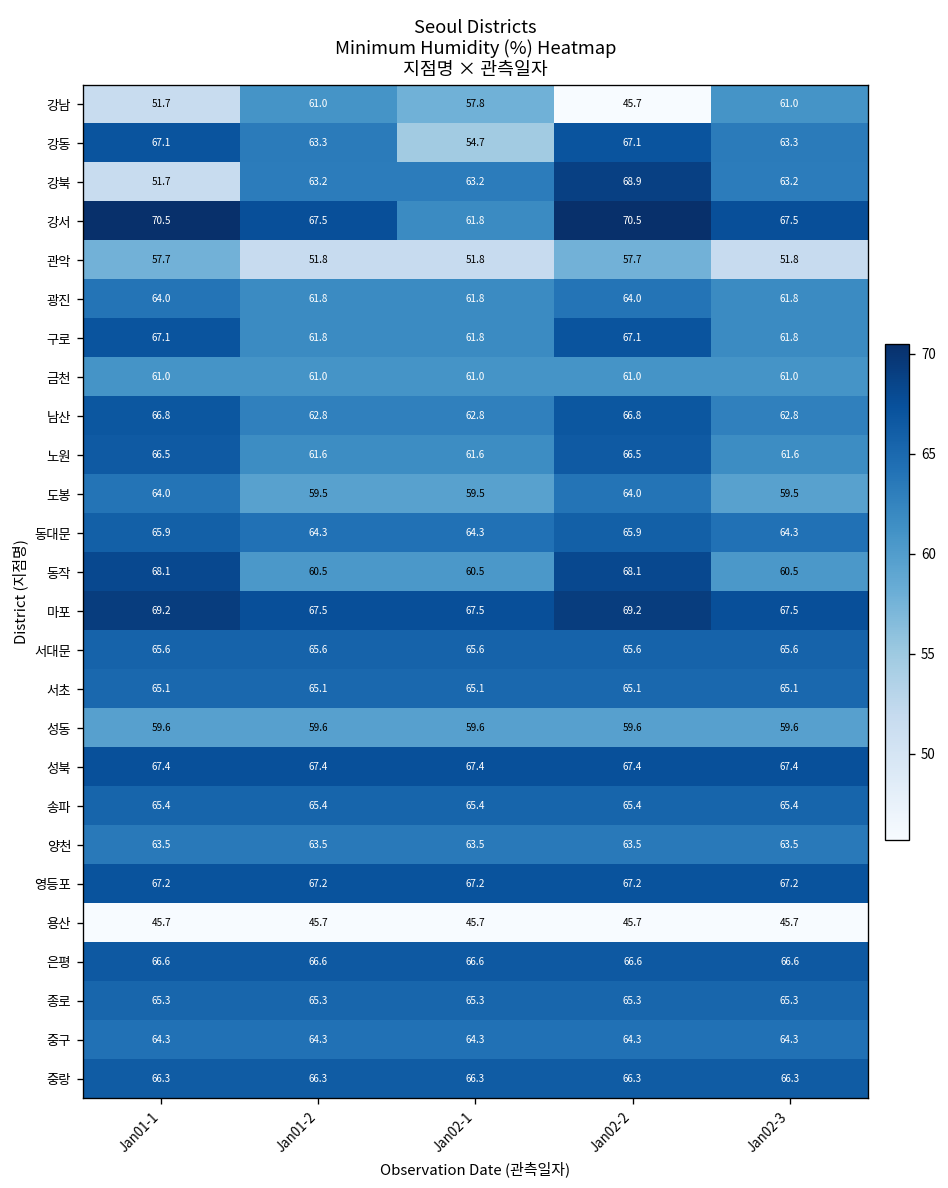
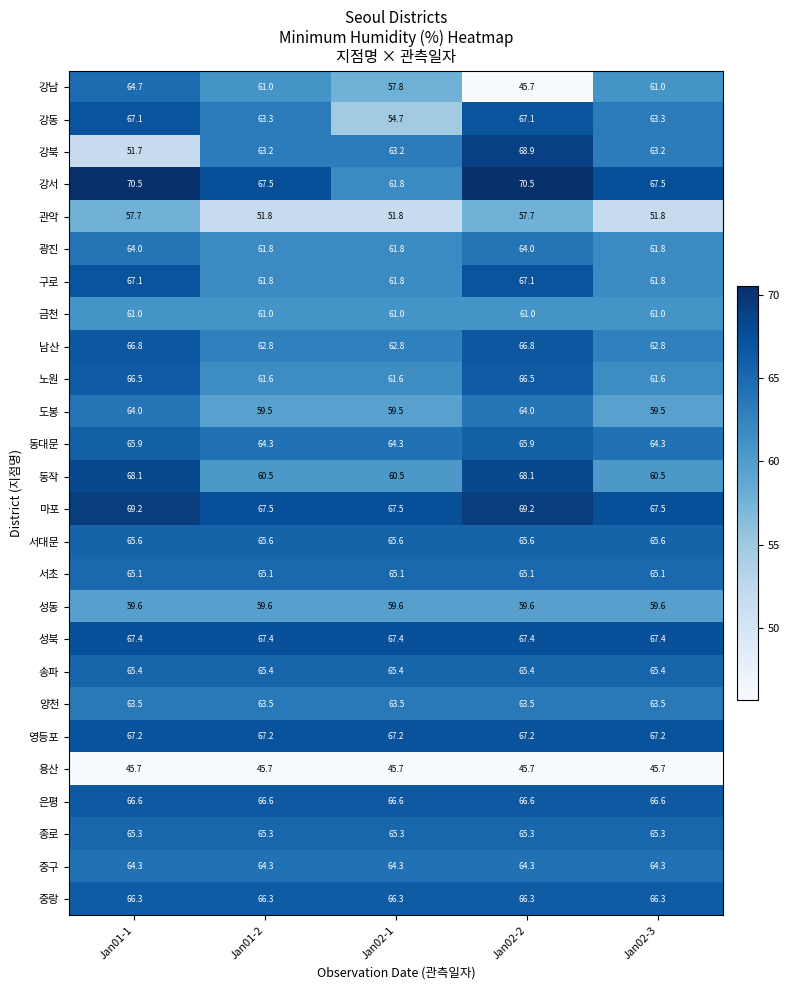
  {
    "강남": {
-     "Jan01-1": 51.7,
+     "Jan01-1": 64.7,
      "Jan01-2": 61.0,
      "Jan02-1": 57.8,
      "Jan02-2": 45.7,
      "Jan02-3": 61.0
    },
    "강동": {
      "Jan01-1": 67.1,
      "Jan01-2": 63.3,
      "Jan02-1": 54.7,
      "Jan02-2": 67.1,
      "Jan02-3": 63.3
    },
    "강북": {
      "Jan01-1": 51.7,
      "Jan01-2": 63.2,
      "Jan02-1": 63.2,
      "Jan02-2": 68.9,
      "Jan02-3": 63.2
    },
    "강서": {
      "Jan01-1": 70.5,
      "Jan01-2": 67.5,
      "Jan02-1": 61.8,
      "Jan02-2": 70.5,
      "Jan02-3": 67.5
    },
    "관악": {
      "Jan01-1": 57.7,
      "Jan01-2": 51.8,
      "Jan02-1": 51.8,
      "Jan02-2": 57.7,
      "Jan02-3": 51.8
    },
    "광진": {
      "Jan01-1": 64.0,
      "Jan01-2": 61.8,
      "Jan02-1": 61.8,
      "Jan02-2": 64.0,
      "Jan02-3": 61.8
    },
    "구로": {
      "Jan01-1": 67.1,
      "Jan01-2": 61.8,
      "Jan02-1": 61.8,
      "Jan02-2": 67.1,
      "Jan02-3": 61.8
    },
    "금천": {
      "Jan01-1": 61.0,
      "Jan01-2": 61.0,
      "Jan02-1": 61.0,
      "Jan02-2": 61.0,
      "Jan02-3": 61.0
    },
    "남산": {
      "Jan01-1": 66.8,
      "Jan01-2": 62.8,
      "Jan02-1": 62.8,
      "Jan02-2": 66.8,
      "Jan02-3": 62.8
    },
    "노원": {
      "Jan01-1": 66.5,
      "Jan01-2": 61.6,
      "Jan02-1": 61.6,
      "Jan02-2": 66.5,
      "Jan02-3": 61.6
    },
    "도봉": {
      "Jan01-1": 64.0,
      "Jan01-2": 59.5,
      "Jan02-1": 59.5,
      "Jan02-2": 64.0,
      "Jan02-3": 59.5
    },
    "동대문": {
      "Jan01-1": 65.9,
      "Jan01-2": 64.3,
      "Jan02-1": 64.3,
      "Jan02-2": 65.9,
      "Jan02-3": 64.3
    },
    "동작": {
      "Jan01-1": 68.1,
      "Jan01-2": 60.5,
      "Jan02-1": 60.5,
      "Jan02-2": 68.1,
      "Jan02-3": 60.5
    },
    "마포": {
      "Jan01-1": 69.2,
      "Jan01-2": 67.5,
      "Jan02-1": 67.5,
      "Jan02-2": 69.2,
      "Jan02-3": 67.5
    },
    "서대문": {
      "Jan01-1": 65.6,
      "Jan01-2": 65.6,
      "Jan02-1": 65.6,
      "Jan02-2": 65.6,
      "Jan02-3": 65.6
    },
    "서초": {
      "Jan01-1": 65.1,
      "Jan01-2": 65.1,
      "Jan02-1": 65.1,
      "Jan02-2": 65.1,
      "Jan02-3": 65.1
    },
    "성동": {
      "Jan01-1": 59.6,
      "Jan01-2": 59.6,
      "Jan02-1": 59.6,
      "Jan02-2": 59.6,
      "Jan02-3": 59.6
    },
    "성북": {
      "Jan01-1": 67.4,
      "Jan01-2": 67.4,
      "Jan02-1": 67.4,
      "Jan02-2": 67.4,
      "Jan02-3": 67.4
    },
    "송파": {
      "Jan01-1": 65.4,
      "Jan01-2": 65.4,
      "Jan02-1": 65.4,
      "Jan02-2": 65.4,
      "Jan02-3": 65.4
    },
    "양천": {
      "Jan01-1": 63.5,
      "Jan01-2": 63.5,
      "Jan02-1": 63.5,
      "Jan02-2": 63.5,
      "Jan02-3": 63.5
    },
    "영등포": {
      "Jan01-1": 67.2,
      "Jan01-2": 67.2,
      "Jan02-1": 67.2,
      "Jan02-2": 67.2,
      "Jan02-3": 67.2
    },
    "용산": {
      "Jan01-1": 45.7,
      "Jan01-2": 45.7,
      "Jan02-1": 45.7,
      "Jan02-2": 45.7,
      "Jan02-3": 45.7
    },
    "은평": {
      "Jan01-1": 66.6,
      "Jan01-2": 66.6,
      "Jan02-1": 66.6,
      "Jan02-2": 66.6,
      "Jan02-3": 66.6
    },
    "종로": {
      "Jan01-1": 65.3,
      "Jan01-2": 65.3,
      "Jan02-1": 65.3,
      "Jan02-2": 65.3,
      "Jan02-3": 65.3
    },
    "중구": {
      "Jan01-1": 64.3,
      "Jan01-2": 64.3,
      "Jan02-1": 64.3,
      "Jan02-2": 64.3,
      "Jan02-3": 64.3
    },
    "중랑": {
      "Jan01-1": 66.3,
      "Jan01-2": 66.3,
      "Jan02-1": 66.3,
      "Jan02-2": 66.3,
      "Jan02-3": 66.3
    }
  }
